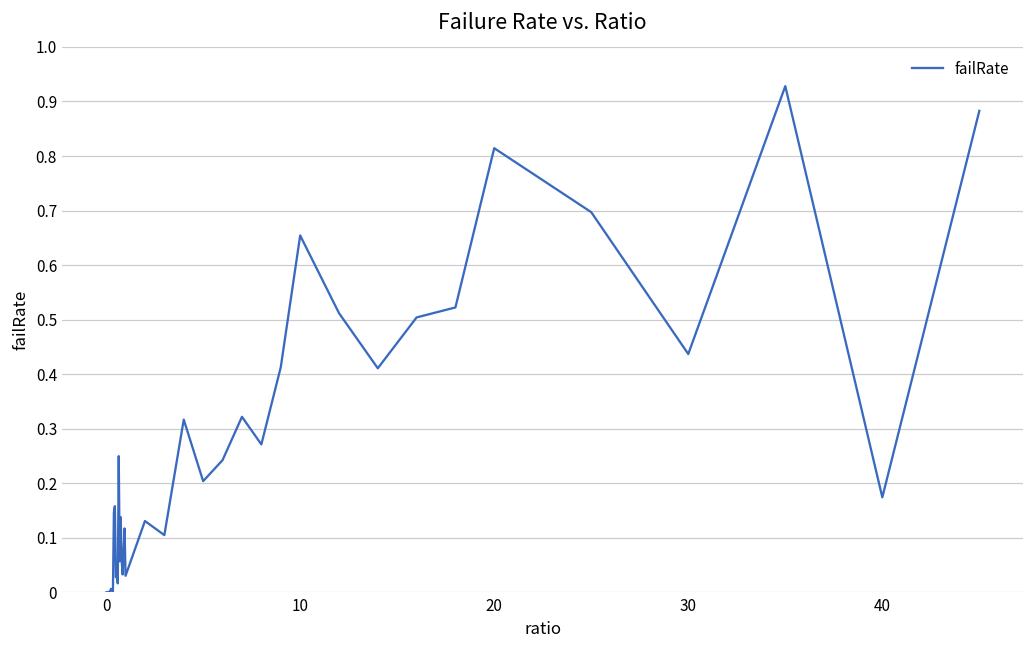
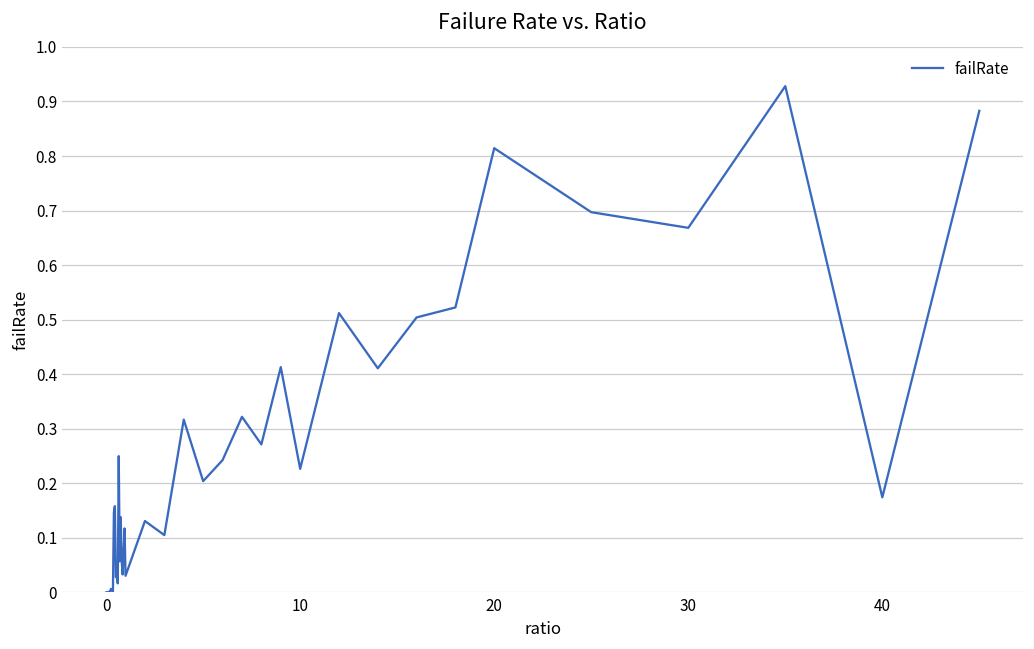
  {
    "0": 0.00,
-   "10": 0.65,
+   "10": 0.23,
    "20": 0.81,
-   "30": 0.44,
+   "30": 0.67,
    "40": 0.17
  }
